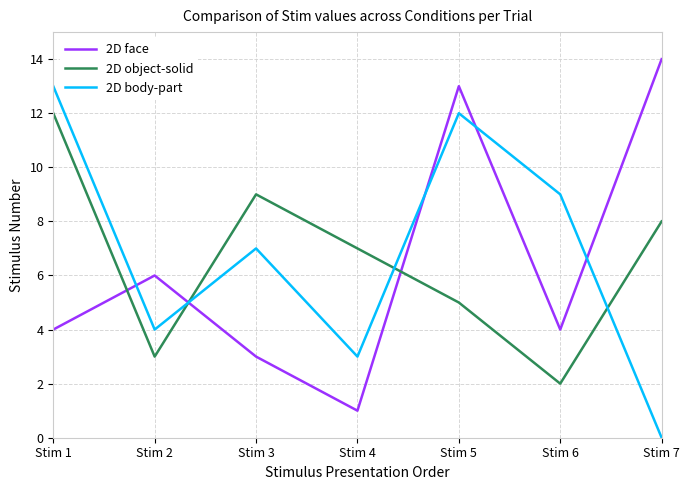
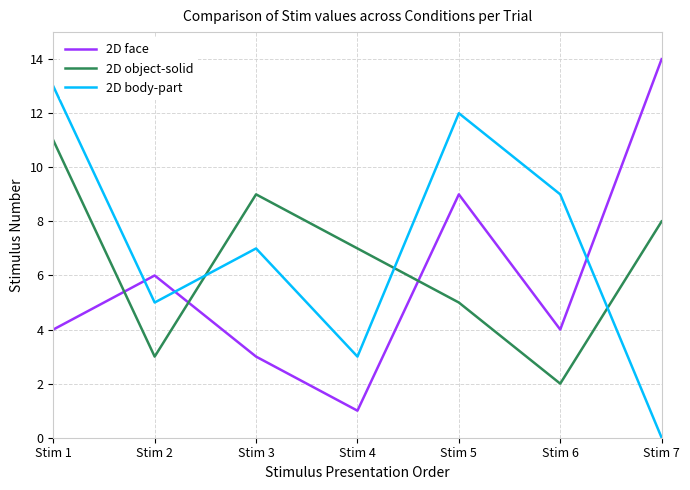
  {
    "2D face": {
      "Stim 1": 4,
      "Stim 2": 6,
      "Stim 3": 3,
      "Stim 4": 1,
-     "Stim 5": 13,
+     "Stim 5": 9,
      "Stim 6": 4,
      "Stim 7": 14
    },
    "2D object-solid": {
-     "Stim 1": 12,
+     "Stim 1": 11,
      "Stim 2": 3,
      "Stim 3": 9,
      "Stim 4": 7,
      "Stim 5": 5,
      "Stim 6": 2,
      "Stim 7": 8
    },
    "2D body-part": {
      "Stim 1": 13,
-     "Stim 2": 4,
+     "Stim 2": 5,
      "Stim 3": 7,
      "Stim 4": 3,
      "Stim 5": 12,
      "Stim 6": 9,
      "Stim 7": 0
    }
  }
